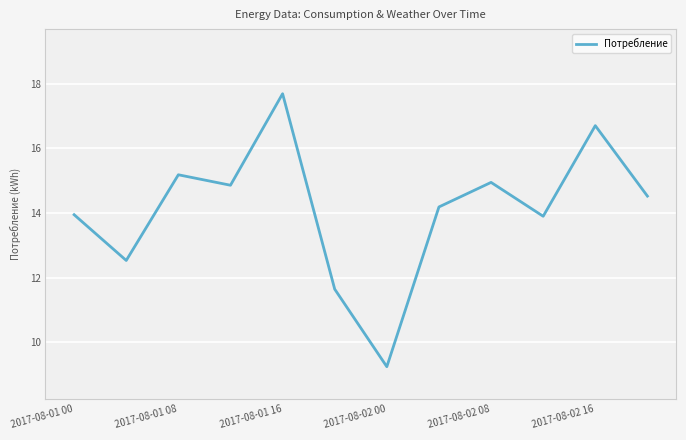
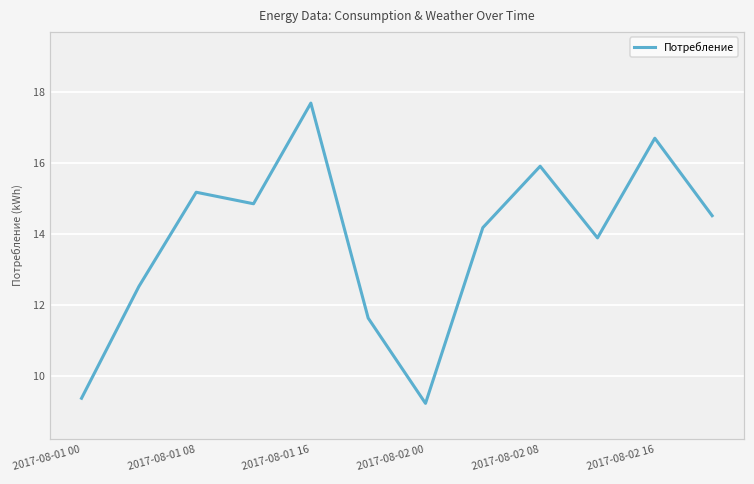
  {
-   "2017-08-01 00": 13.9,
+   "2017-08-01 00": 9.4,
    "2017-08-01 08": 15.2,
    "2017-08-01 16": 17.7,
    "2017-08-02 00": 9.2,
-   "2017-08-02 08": 14.9,
+   "2017-08-02 08": 15.9,
    "2017-08-02 16": 16.7
  }
